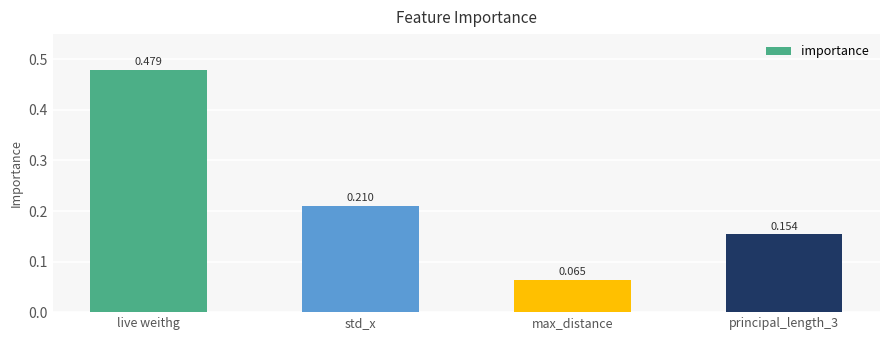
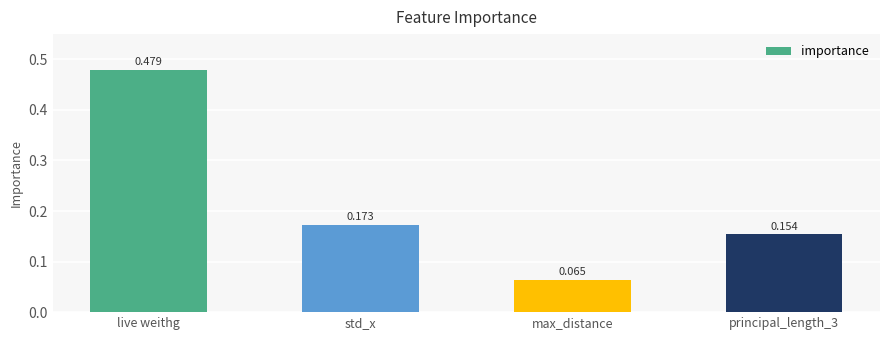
  {
    "live weithg": 0.479,
-   "std_x": 0.210,
+   "std_x": 0.173,
    "max_distance": 0.065,
    "principal_length_3": 0.154
  }
